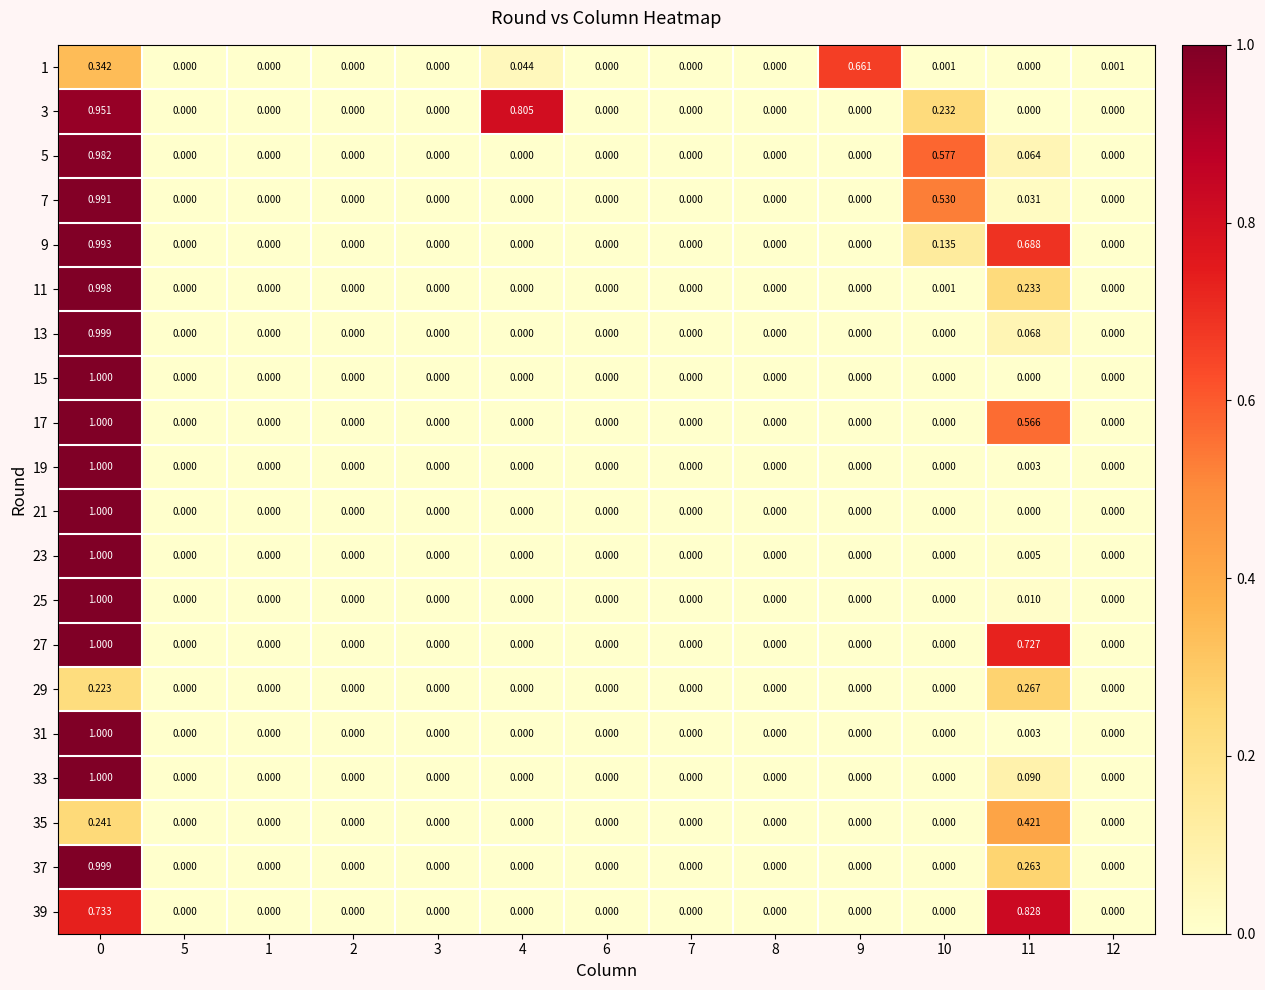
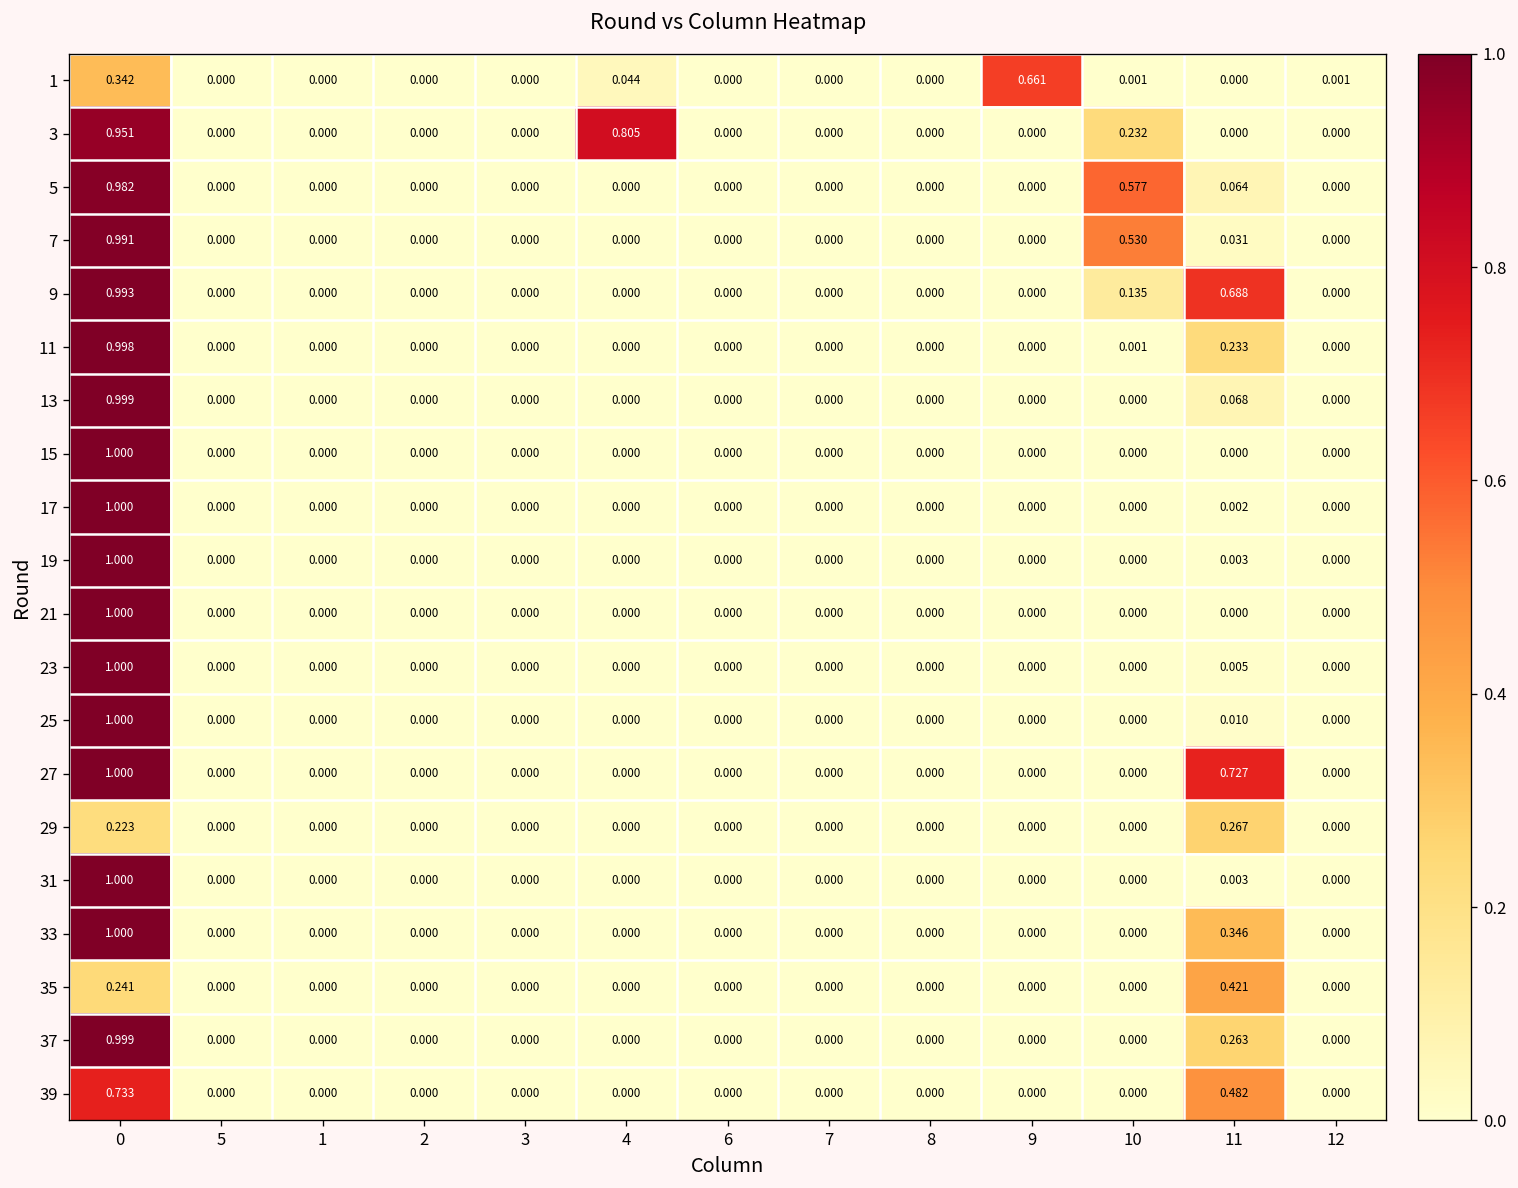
  {
    "17": {
      "0": 1.000,
      "5": 0.000,
      "1": 0.000,
      "2": 0.000,
      "3": 0.000,
      "4": 0.000,
      "6": 0.000,
      "7": 0.000,
      "8": 0.000,
      "9": 0.000,
      "10": 0.000,
-     "11": 0.566,
+     "11": 0.002,
      "12": 0.000
    },
    "33": {
      "0": 1.000,
      "5": 0.000,
      "1": 0.000,
      "2": 0.000,
      "3": 0.000,
      "4": 0.000,
      "6": 0.000,
      "7": 0.000,
      "8": 0.000,
      "9": 0.000,
      "10": 0.000,
-     "11": 0.090,
+     "11": 0.346,
      "12": 0.000
    },
    "39": {
      "0": 0.733,
      "5": 0.000,
      "1": 0.000,
      "2": 0.000,
      "3": 0.000,
      "4": 0.000,
      "6": 0.000,
      "7": 0.000,
      "8": 0.000,
      "9": 0.000,
      "10": 0.000,
-     "11": 0.828,
+     "11": 0.482,
      "12": 0.000
    }
  }
